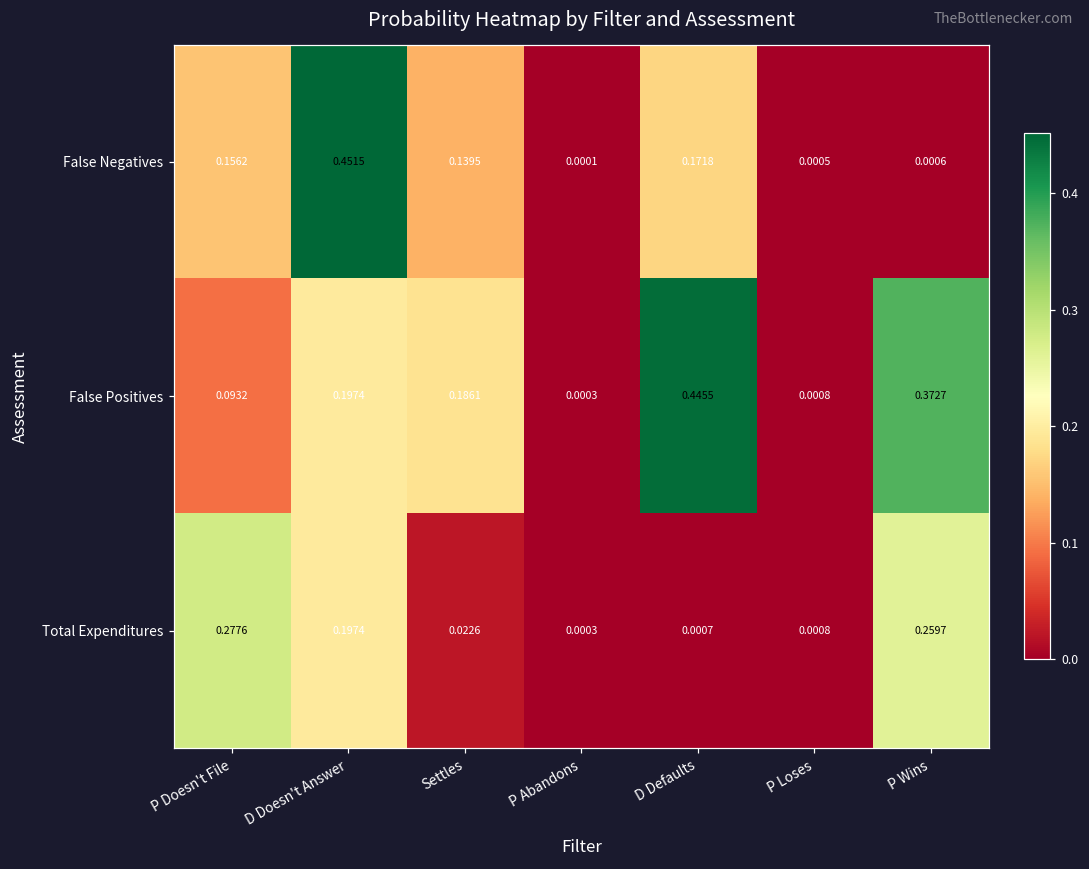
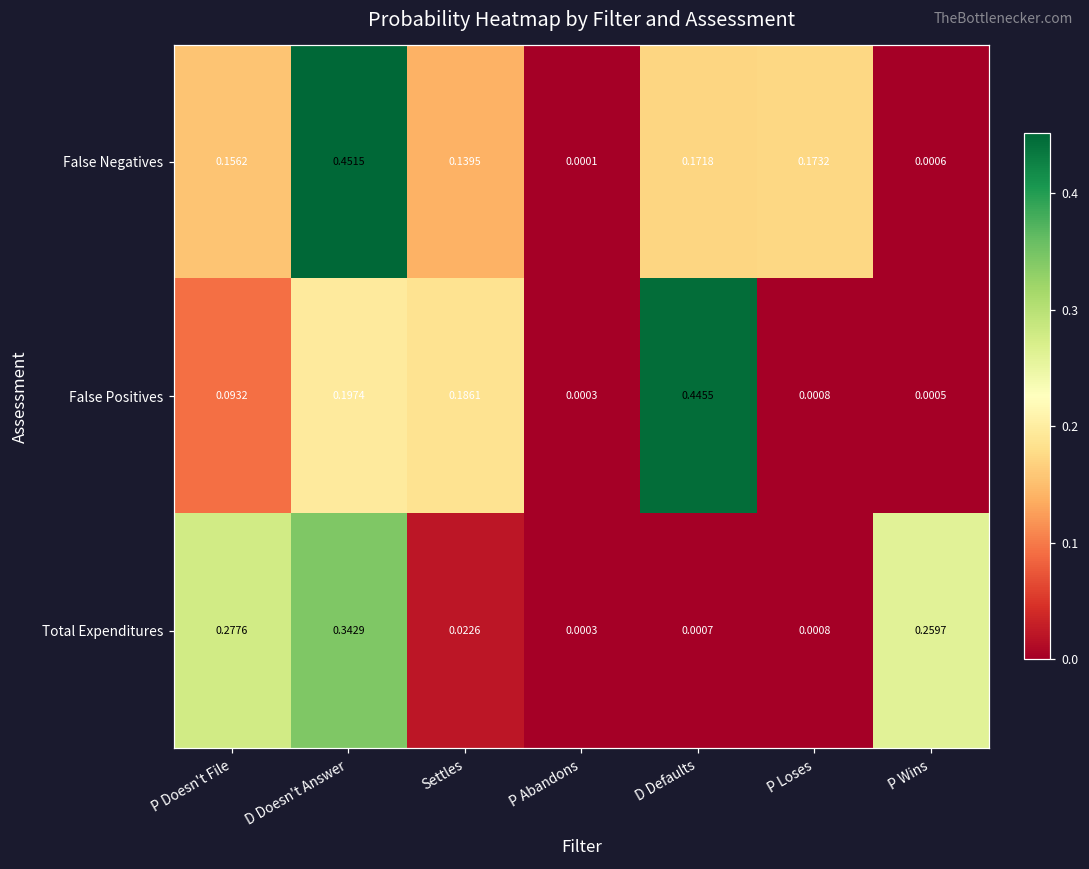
  {
    "False Negatives": {
      "P Doesn't File": 0.1562,
      "D Doesn't Answer": 0.4515,
      "Settles": 0.1395,
      "P Abandons": 0.0001,
      "D Defaults": 0.1718,
-     "P Loses": 0.0005,
+     "P Loses": 0.1732,
      "P Wins": 0.0006
    },
    "False Positives": {
      "P Doesn't File": 0.0932,
      "D Doesn't Answer": 0.1974,
      "Settles": 0.1861,
      "P Abandons": 0.0003,
      "D Defaults": 0.4455,
      "P Loses": 0.0008,
-     "P Wins": 0.3727
+     "P Wins": 0.0005
    },
    "Total Expenditures": {
      "P Doesn't File": 0.2776,
-     "D Doesn't Answer": 0.1974,
+     "D Doesn't Answer": 0.3429,
      "Settles": 0.0226,
      "P Abandons": 0.0003,
      "D Defaults": 0.0007,
      "P Loses": 0.0008,
      "P Wins": 0.2597
    }
  }
